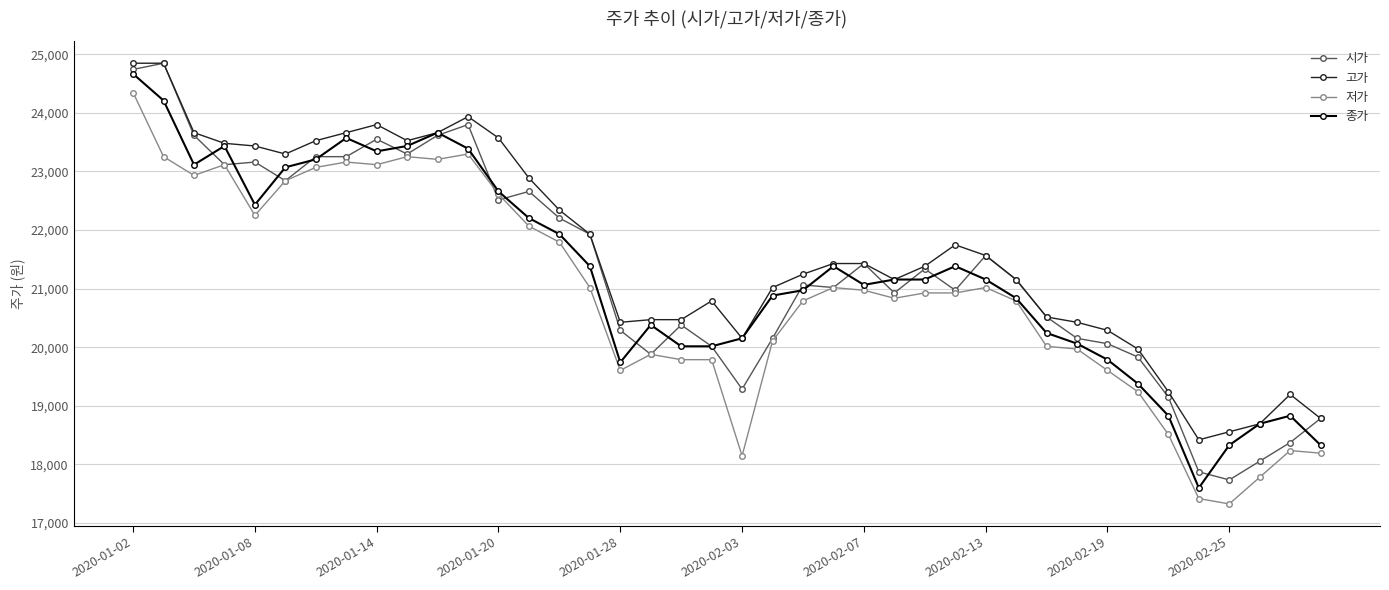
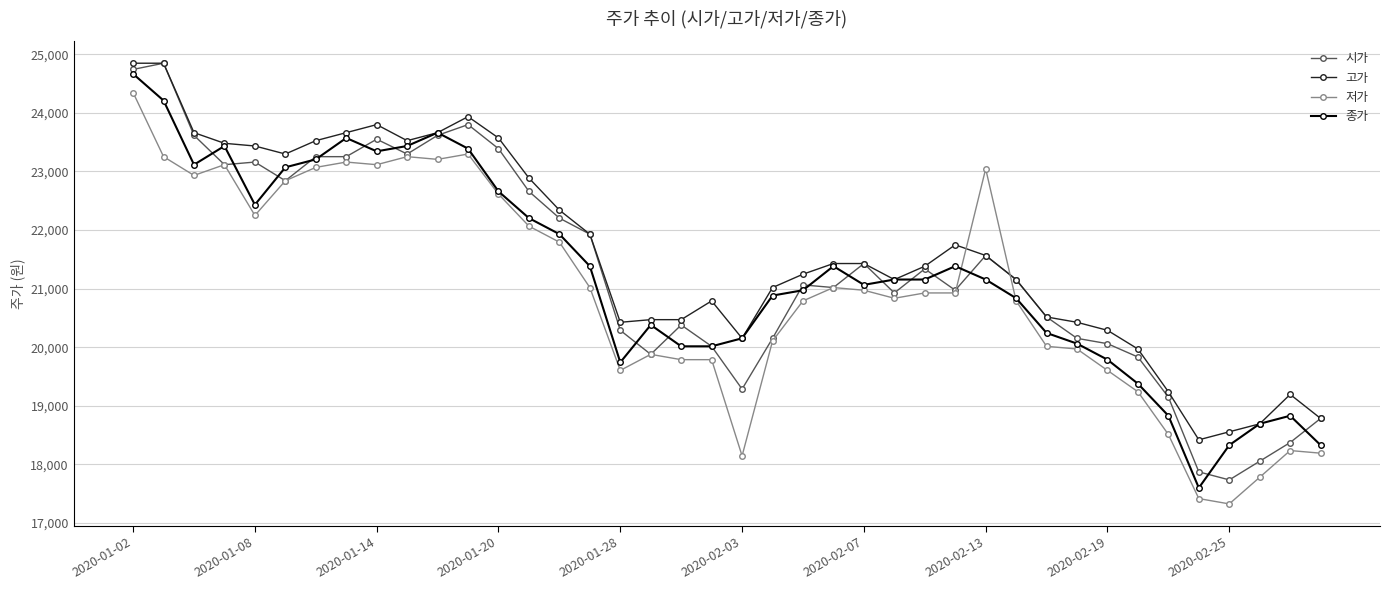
  {
    "시가": {
      "2020-01-02": "24,700",
      "2020-01-08": "23,200",
      "2020-01-14": "23,600",
-     "2020-01-20": "22,500",
+     "2020-01-20": "23,400",
      "2020-01-28": "20,300",
      "2020-02-03": "19,300",
      "2020-02-19": "20,100",
      "2020-02-25": "17,700"
    },
    "저가": {
      "2020-01-02": "24,300",
      "2020-01-08": "22,200",
      "2020-01-14": "23,100",
      "2020-01-20": "22,600",
      "2020-01-28": "19,600",
      "2020-02-03": "18,100",
      "2020-02-07": "21,000",
-     "2020-02-13": "21,000",
+     "2020-02-13": "23,000",
      "2020-02-19": "19,600",
      "2020-02-25": "17,300"
    }
  }
